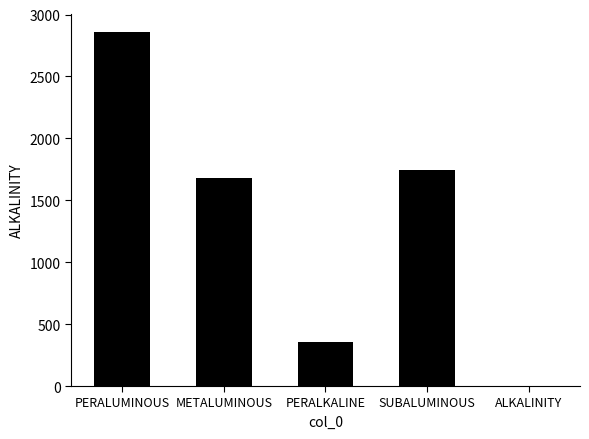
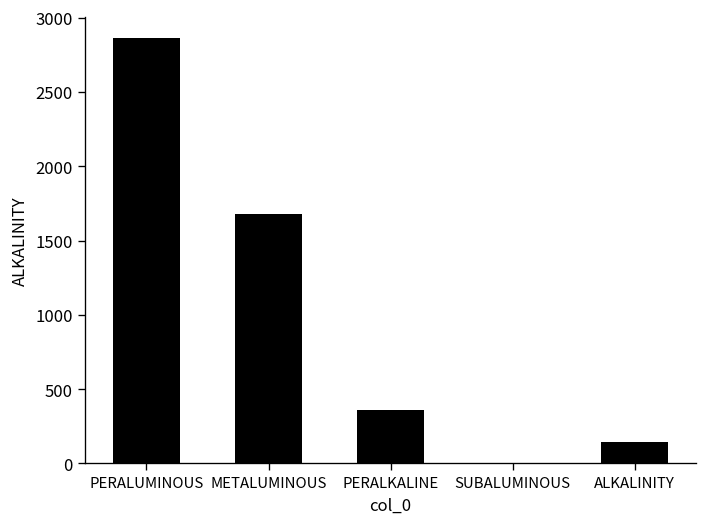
  {
    "PERALUMINOUS": 2860,
    "METALUMINOUS": 1680,
    "PERALKALINE": 360,
-   "SUBALUMINOUS": 1740,
-   "ALKALINITY": 0
+   "SUBALUMINOUS": 0,
+   "ALKALINITY": 150
  }
